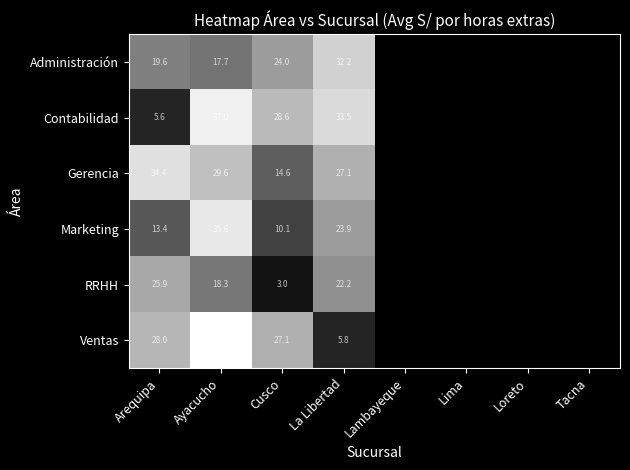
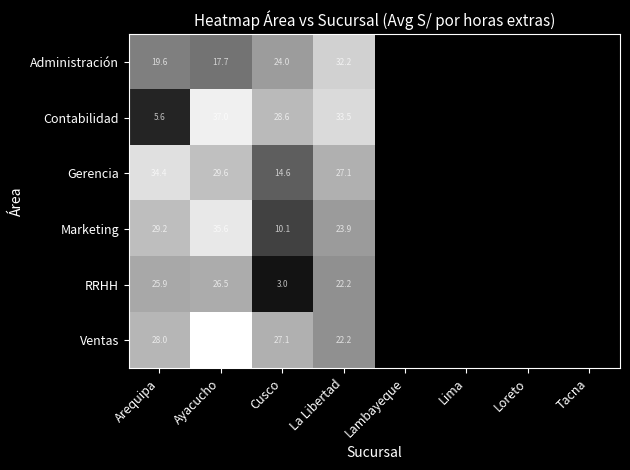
  {
    "Administración": {
      "Arequipa": 19.6,
      "Ayacucho": 17.7,
      "Cusco": 24.0
    },
    "Contabilidad": {
      "Arequipa": 5.6,
      "Cusco": 28.6
    },
    "Gerencia": {
      "Cusco": 14.6,
      "La Libertad": 27.1
    },
    "Marketing": {
-     "Arequipa": 13.4,
+     "Arequipa": 29.2,
      "Cusco": 10.1,
      "La Libertad": 23.9
    },
    "RRHH": {
      "Arequipa": 25.9,
-     "Ayacucho": 18.3,
+     "Ayacucho": 26.5,
      "Cusco": 3.0,
      "La Libertad": 22.2
    },
    "Ventas": {
      "Arequipa": 28.0,
      "Cusco": 27.1,
-     "La Libertad": 5.8
+     "La Libertad": 22.2
    }
  }
